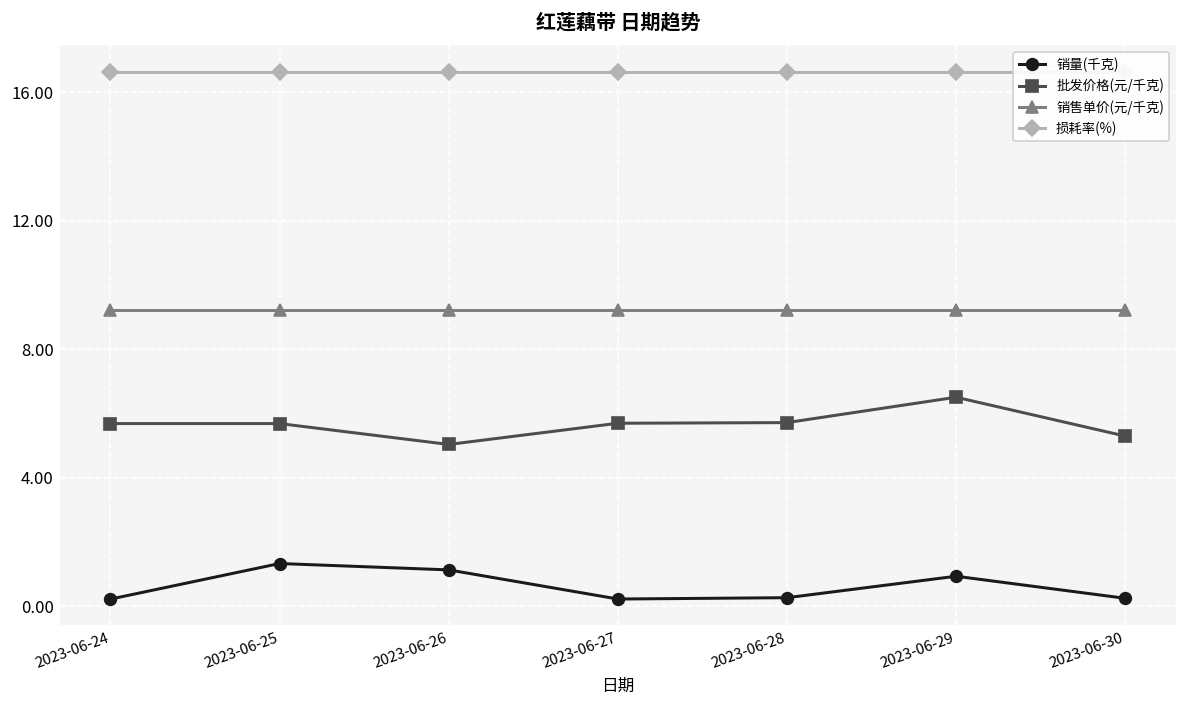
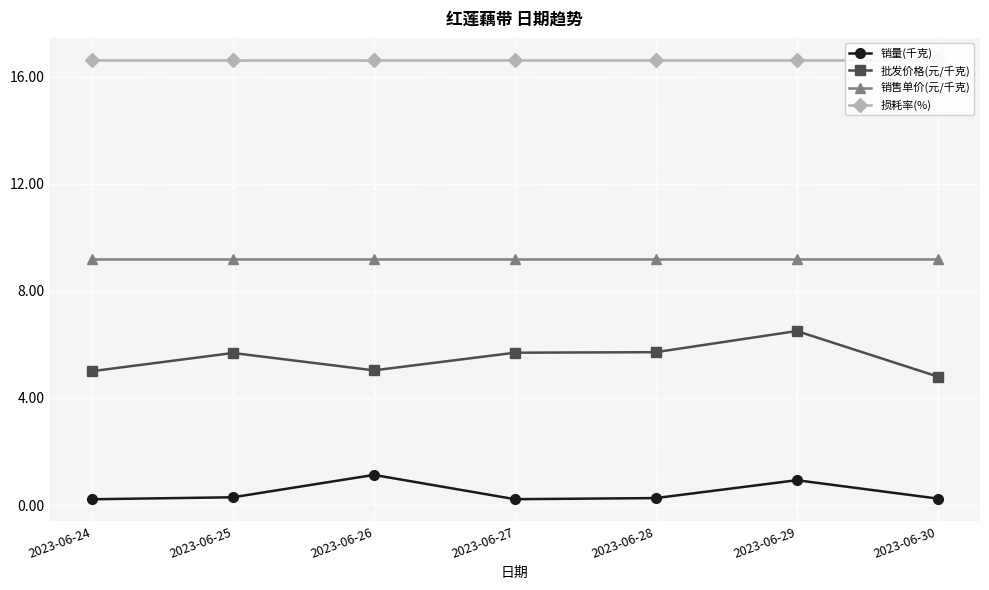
  {
    "销量(千克)": {
      "2023-06-24": 0.2,
-     "2023-06-25": 1.3,
+     "2023-06-25": 0.3,
      "2023-06-26": 1.1,
      "2023-06-27": 0.2,
      "2023-06-28": 0.3,
      "2023-06-29": 0.9,
      "2023-06-30": 0.2
    },
    "批发价格(元/千克)": {
-     "2023-06-24": 5.7,
+     "2023-06-24": 5.0,
      "2023-06-25": 5.7,
      "2023-06-26": 5.0,
      "2023-06-27": 5.7,
      "2023-06-28": 5.7,
      "2023-06-29": 6.5,
-     "2023-06-30": 5.3
+     "2023-06-30": 4.8
    },
    "销售单价(元/千克)": {
      "2023-06-24": 9.2,
      "2023-06-25": 9.2,
      "2023-06-26": 9.2,
      "2023-06-27": 9.2,
      "2023-06-28": 9.2,
      "2023-06-29": 9.2,
      "2023-06-30": 9.2
    },
    "损耗率(%)": {
      "2023-06-24": 16.6,
      "2023-06-25": 16.6,
      "2023-06-26": 16.6,
      "2023-06-27": 16.6,
      "2023-06-28": 16.6,
      "2023-06-29": 16.6
    }
  }
